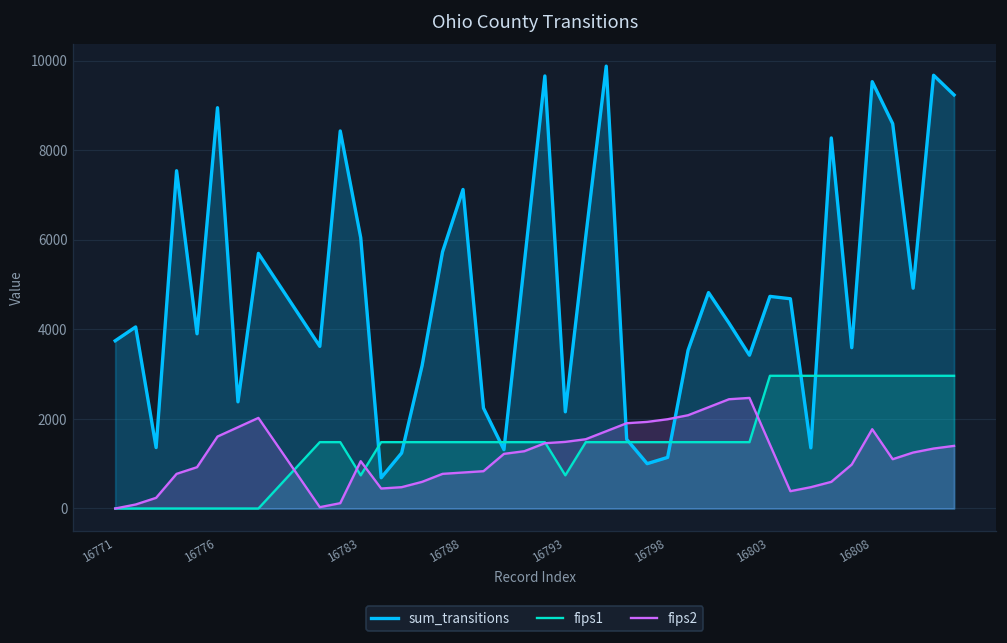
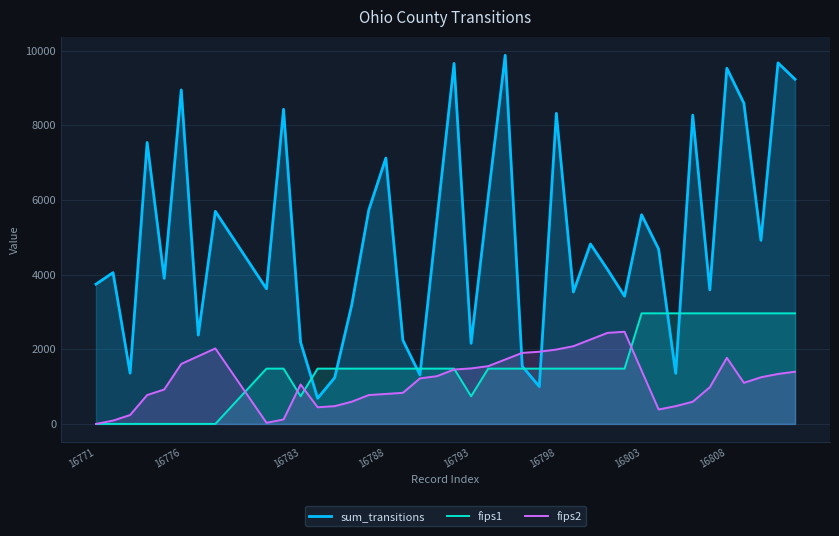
  {
    "sum_transitions": {
      "16771": 3700,
      "16776": 8900,
-     "16783": 6000,
+     "16783": 2200,
      "16788": 7100,
      "16793": 2200,
-     "16798": 1100,
-     "16803": 4700,
+     "16798": 8300,
+     "16803": 5600,
      "16808": 9500
    },
    "fips1": {
      "16776": 0,
      "16783": 700,
      "16788": 1500,
      "16793": 700,
      "16798": 1500,
      "16803": 3000,
      "16808": 3000
    },
    "fips2": {
      "16776": 1600,
      "16783": 1100,
      "16788": 800,
      "16793": 1500,
      "16798": 2000,
      "16803": 1400,
      "16808": 1800
    }
  }
